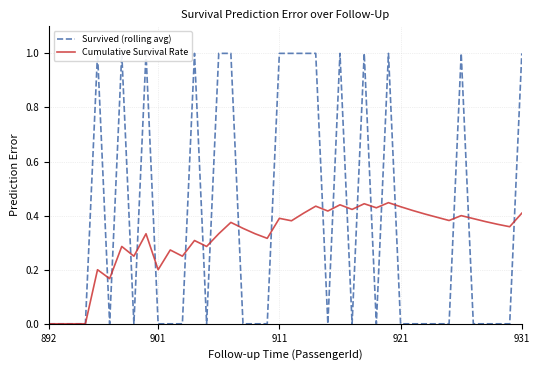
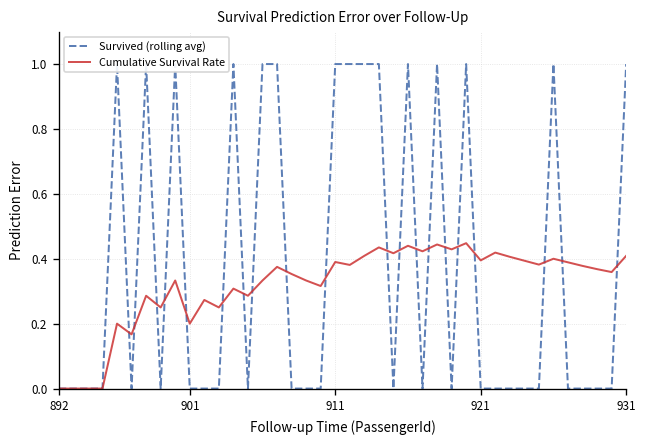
  {
    "Survived (rolling avg)": {
      "901": 0.00,
      "911": 1.00,
      "921": 0.00,
      "931": 1.00
    },
    "Cumulative Survival Rate": {
      "901": 0.20,
      "911": 0.39,
-     "921": 0.43,
+     "921": 0.40,
      "931": 0.41
    }
  }
